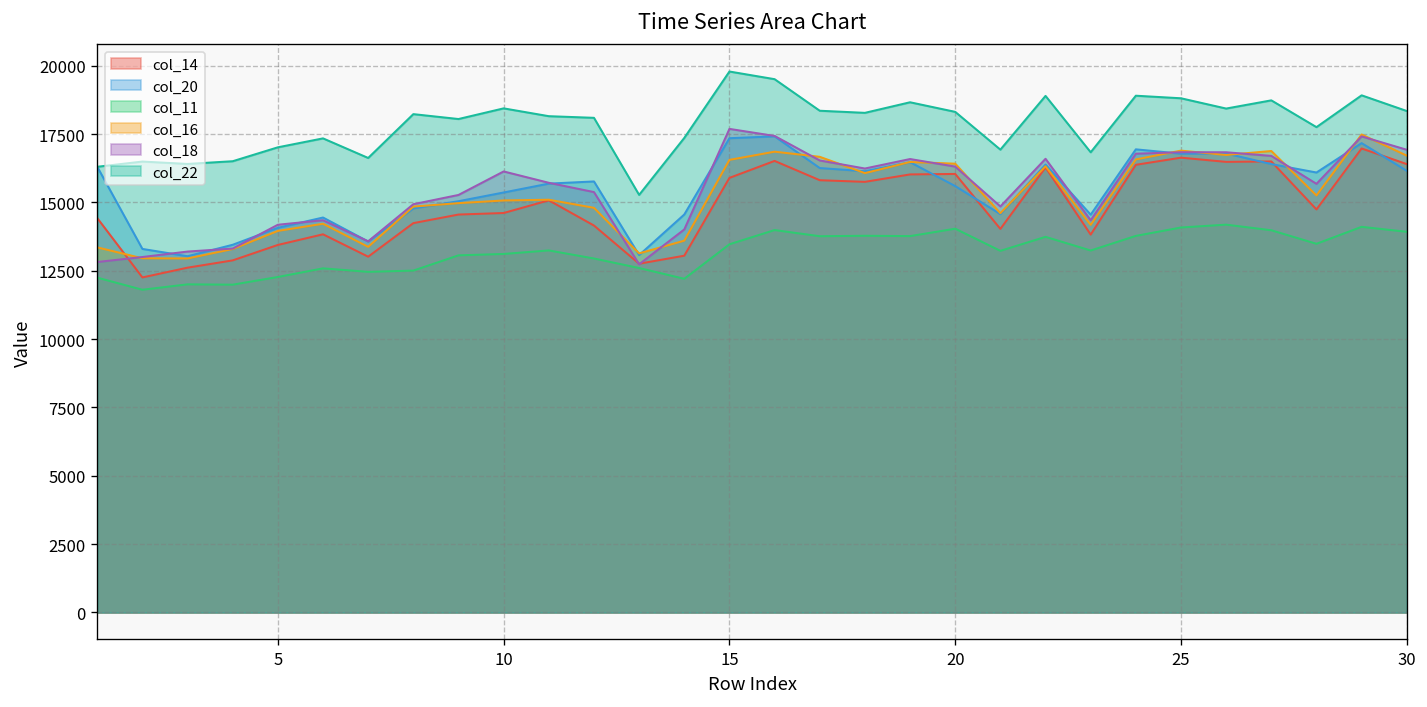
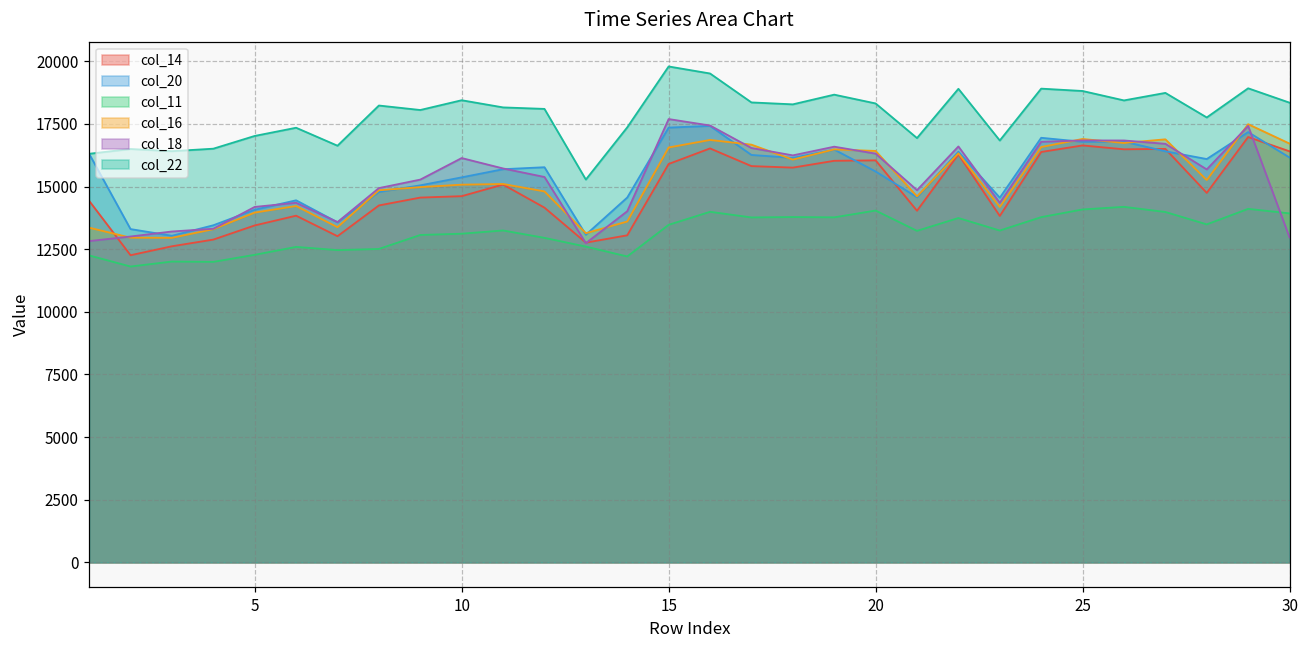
  {
    "col_18": {
      "5": 14200,
      "10": 16100,
      "15": 17700,
-     "30": 16900
+     "30": 13000
    }
  }
